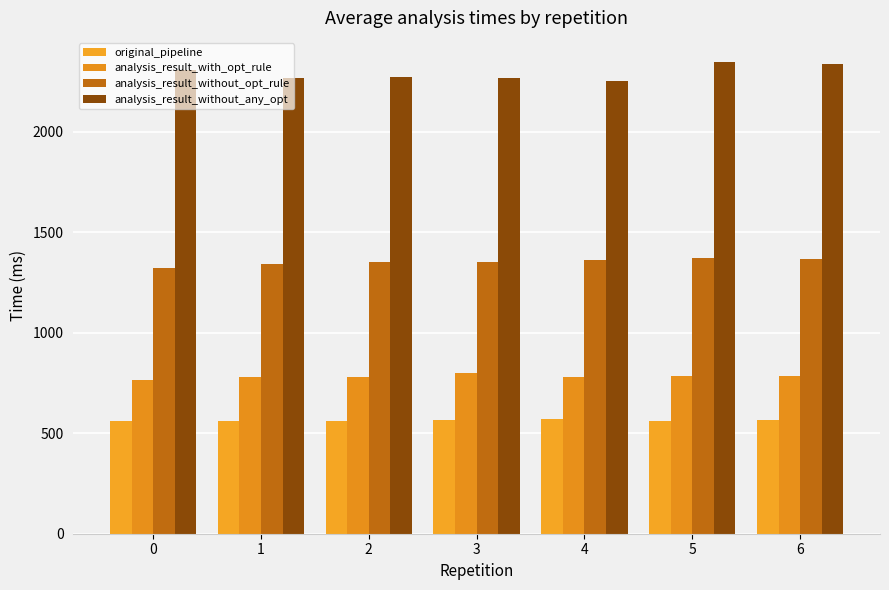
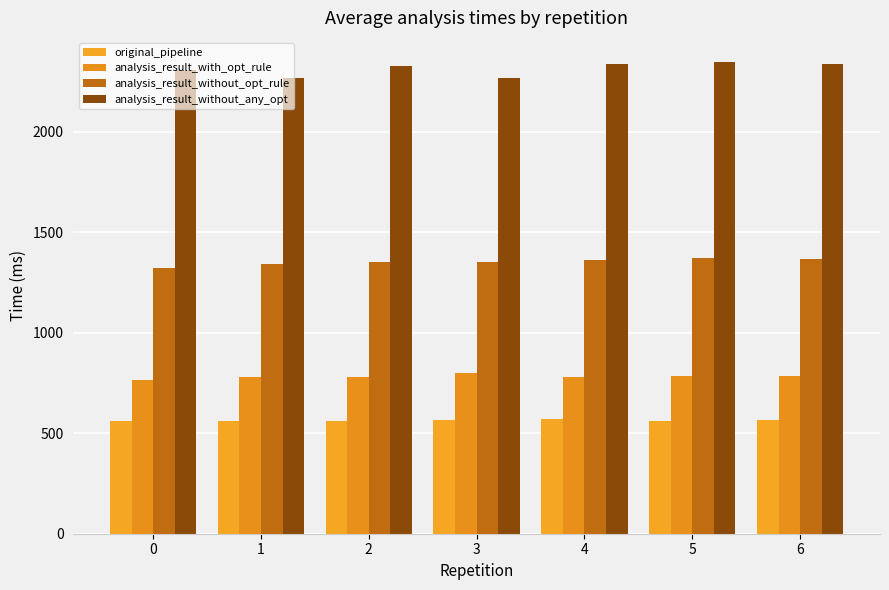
  {
    "analysis_result_without_any_opt": {
-     "2": 2270,
+     "2": 2320,
      "3": 2260,
-     "4": 2250,
+     "4": 2340,
      "5": 2350,
      "6": 2340
    }
  }
